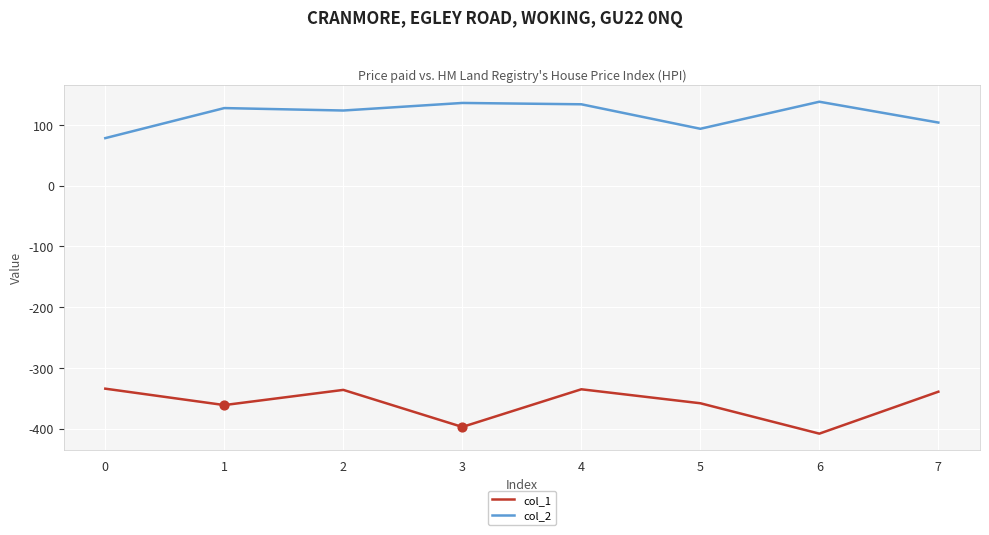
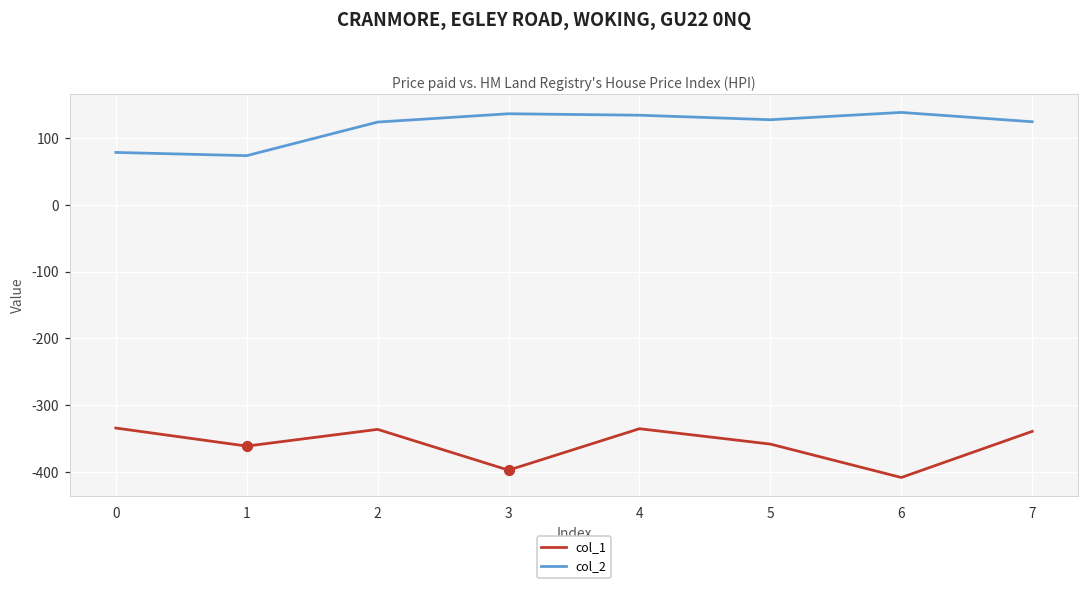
  {
    "col_2": {
      "0": 80,
-     "1": 130,
+     "1": 70,
      "2": 120,
      "3": 140,
      "4": 130,
-     "5": 90,
+     "5": 130,
      "6": 140,
-     "7": 100
+     "7": 120
    }
  }
